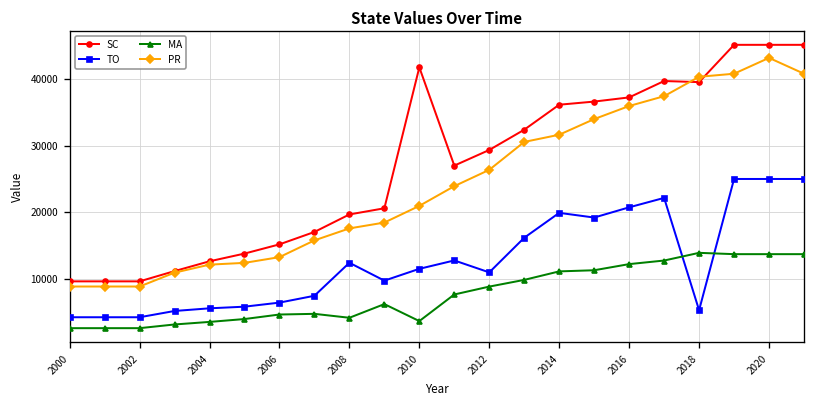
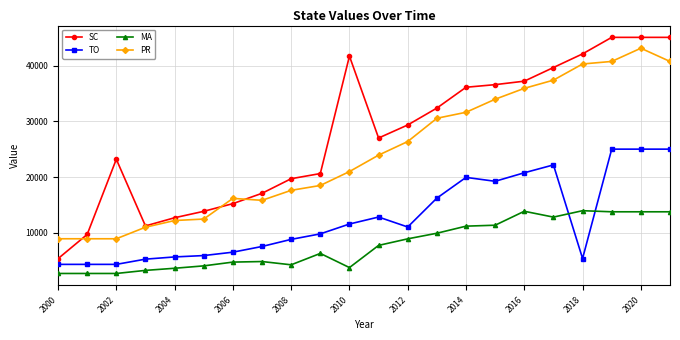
  {
    "SC": {
-     "2000": 10000,
-     "2002": 10000,
+     "2000": 5000,
+     "2002": 23000,
      "2004": 13000,
      "2006": 15000,
      "2008": 20000,
      "2010": 42000,
      "2012": 29000,
      "2014": 36000,
      "2016": 37000,
-     "2018": 40000,
+     "2018": 42000,
      "2020": 45000
    },
    "TO": {
      "2000": 4000,
      "2002": 4000,
      "2004": 6000,
      "2006": 6000,
-     "2008": 12000,
+     "2008": 9000,
      "2010": 12000,
      "2012": 11000,
      "2014": 20000,
      "2016": 21000,
      "2018": 5000,
      "2020": 25000
    },
    "MA": {
      "2000": 3000,
      "2002": 3000,
      "2004": 4000,
      "2006": 5000,
      "2008": 4000,
      "2010": 4000,
      "2012": 9000,
      "2014": 11000,
-     "2016": 12000,
+     "2016": 14000,
      "2018": 14000,
      "2020": 14000
    },
    "PR": {
      "2000": 9000,
      "2002": 9000,
      "2004": 12000,
-     "2006": 13000,
+     "2006": 16000,
      "2008": 18000,
      "2010": 21000,
      "2012": 26000,
      "2014": 32000,
      "2016": 36000,
      "2018": 40000,
      "2020": 43000
    }
  }
